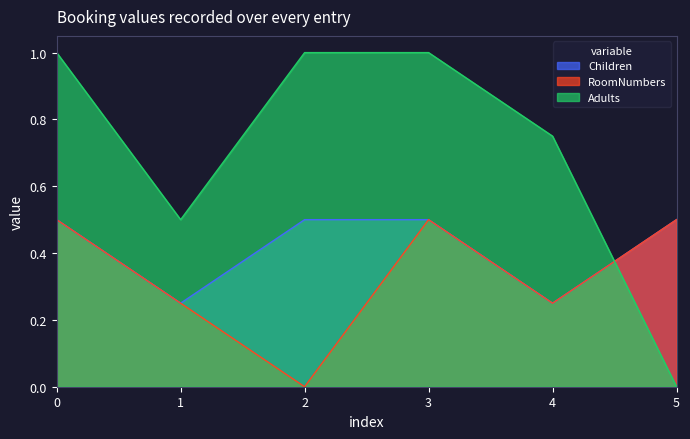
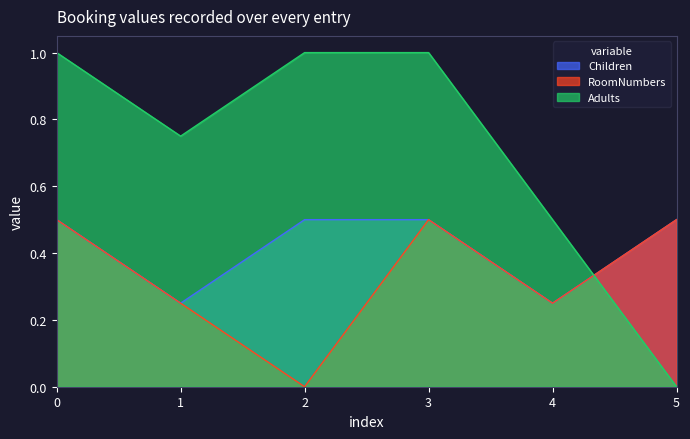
  {
    "Children": {
      "2": 0.50
    },
    "RoomNumbers": {
      "2": 0.00
    },
    "Adults": {
      "0": 1.00,
-     "1": 0.50,
+     "1": 0.75,
      "2": 1.00,
      "3": 1.00,
-     "4": 0.75,
+     "4": 0.50,
      "5": 0.00
    }
  }
